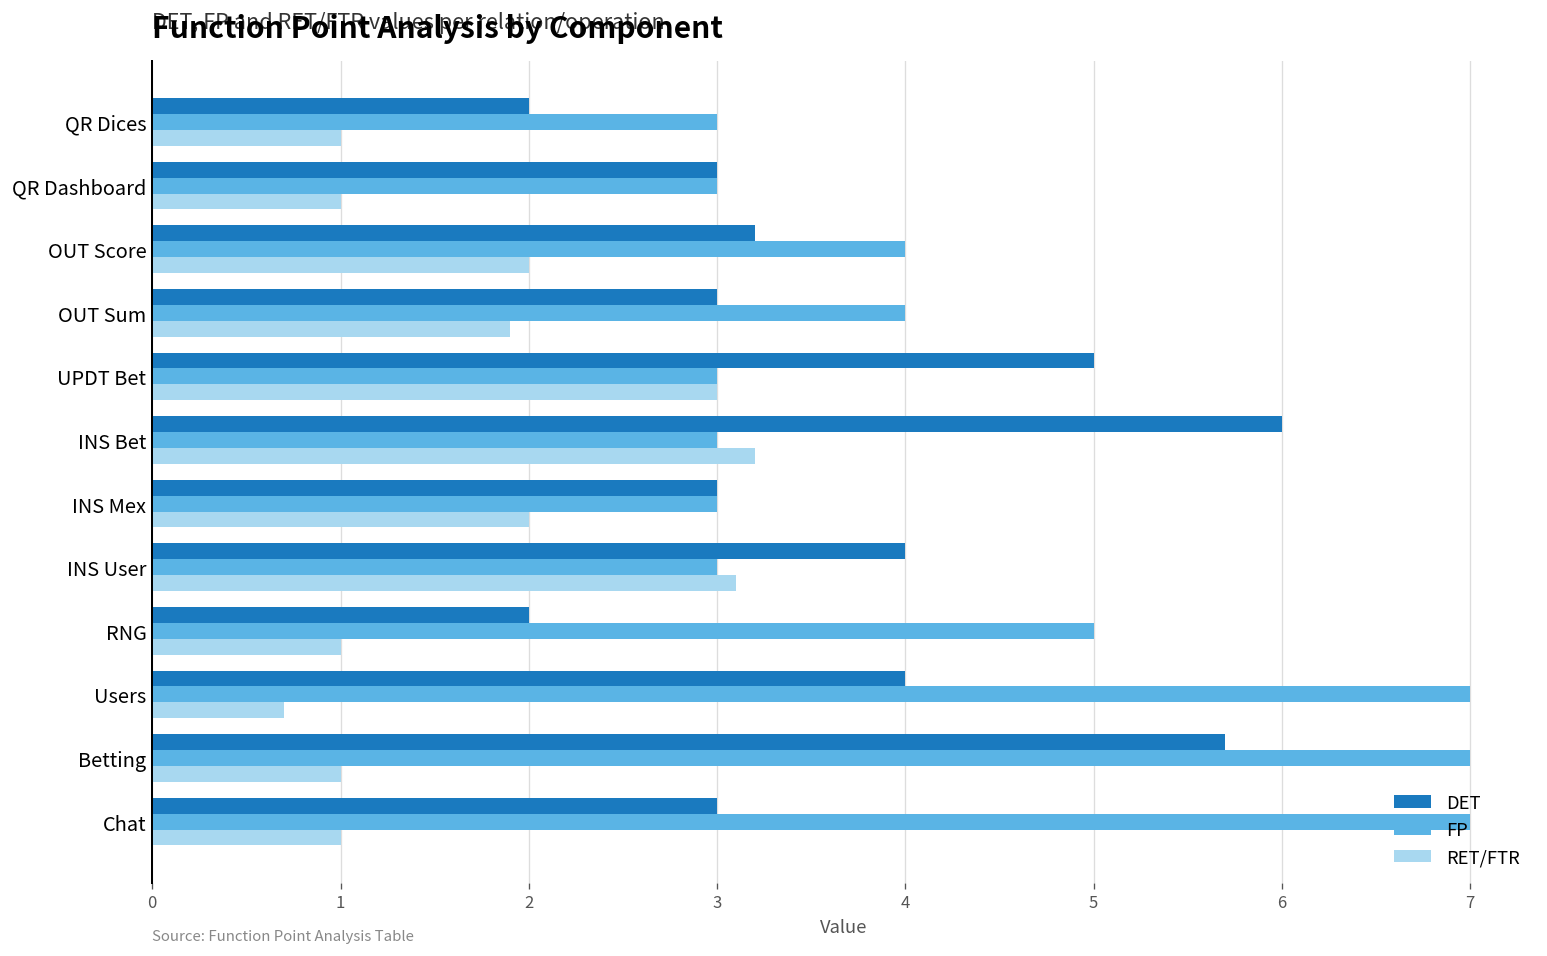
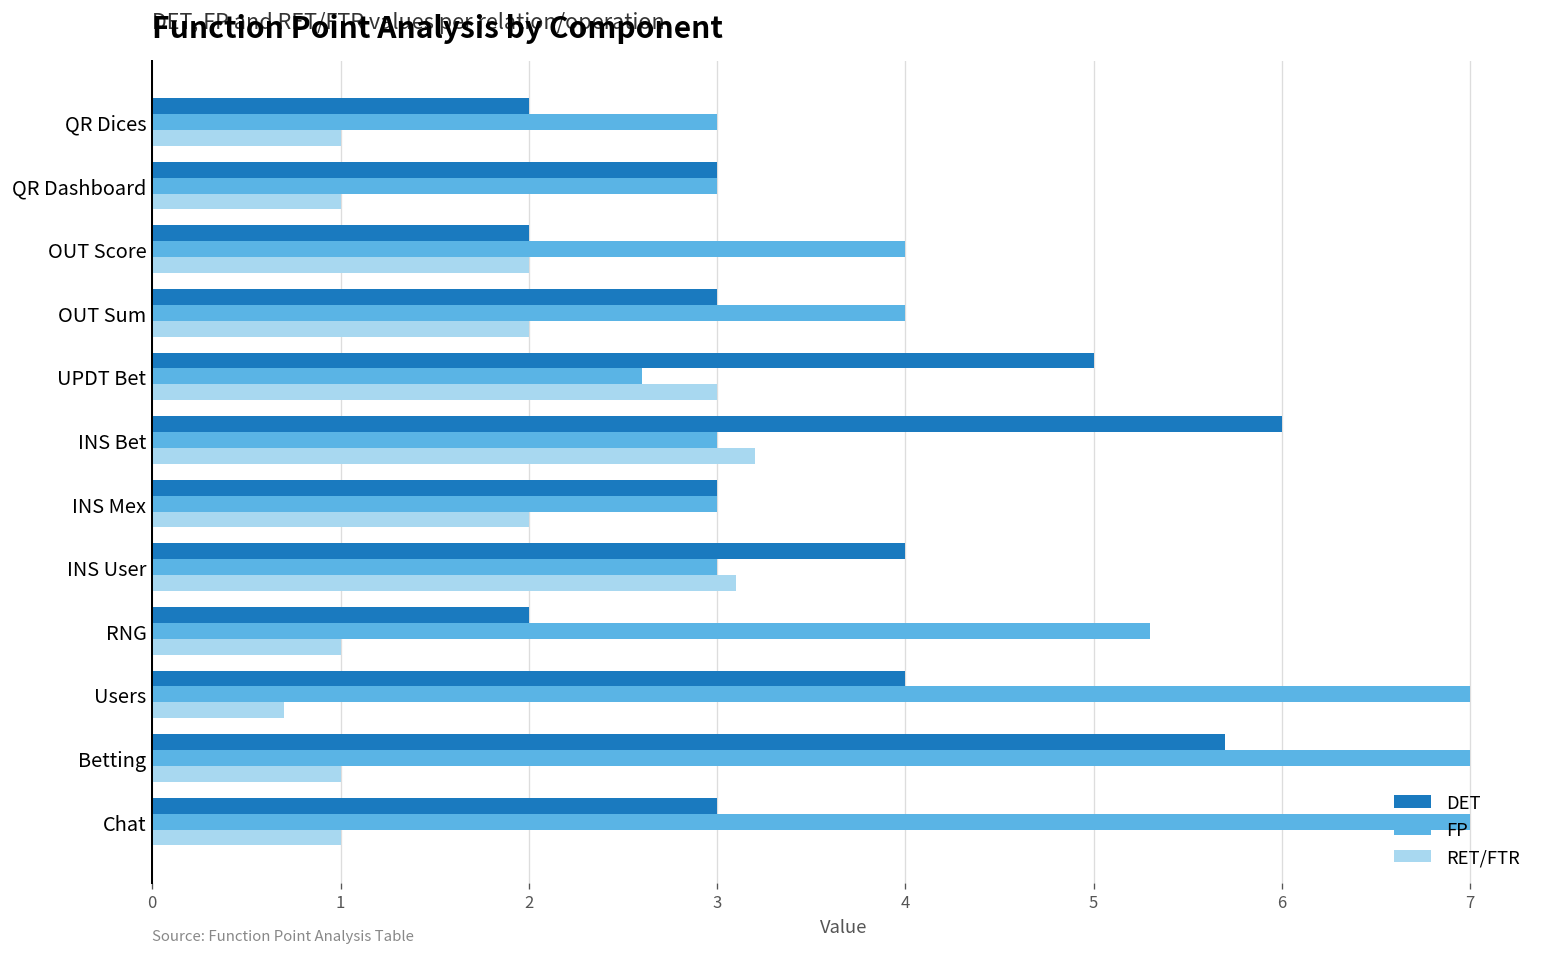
  {
    "DET": {
      "QR Dices": 2.0,
      "QR Dashboard": 3.0,
-     "OUT Score": 3.2,
+     "OUT Score": 2.0,
      "OUT Sum": 3.0,
      "UPDT Bet": 5.0,
      "INS Bet": 6.0,
      "INS Mex": 3.0,
      "INS User": 4.0,
      "RNG": 2.0,
      "Users": 4.0,
      "Betting": 5.7,
      "Chat": 3.0
    },
    "FP": {
      "QR Dices": 3.0,
      "QR Dashboard": 3.0,
      "OUT Score": 4.0,
      "OUT Sum": 4.0,
-     "UPDT Bet": 3.0,
+     "UPDT Bet": 2.6,
      "INS Bet": 3.0,
      "INS Mex": 3.0,
      "INS User": 3.0,
-     "RNG": 5.0,
+     "RNG": 5.3,
      "Users": 7.0,
      "Betting": 7.0,
      "Chat": 7.0
    },
    "RET/FTR": {
      "QR Dices": 1.0,
      "QR Dashboard": 1.0,
      "OUT Score": 2.0,
-     "OUT Sum": 1.9,
+     "OUT Sum": 2.0,
      "UPDT Bet": 3.0,
      "INS Bet": 3.2,
      "INS Mex": 2.0,
      "INS User": 3.1,
      "RNG": 1.0,
      "Users": 0.7,
      "Betting": 1.0,
      "Chat": 1.0
    }
  }
